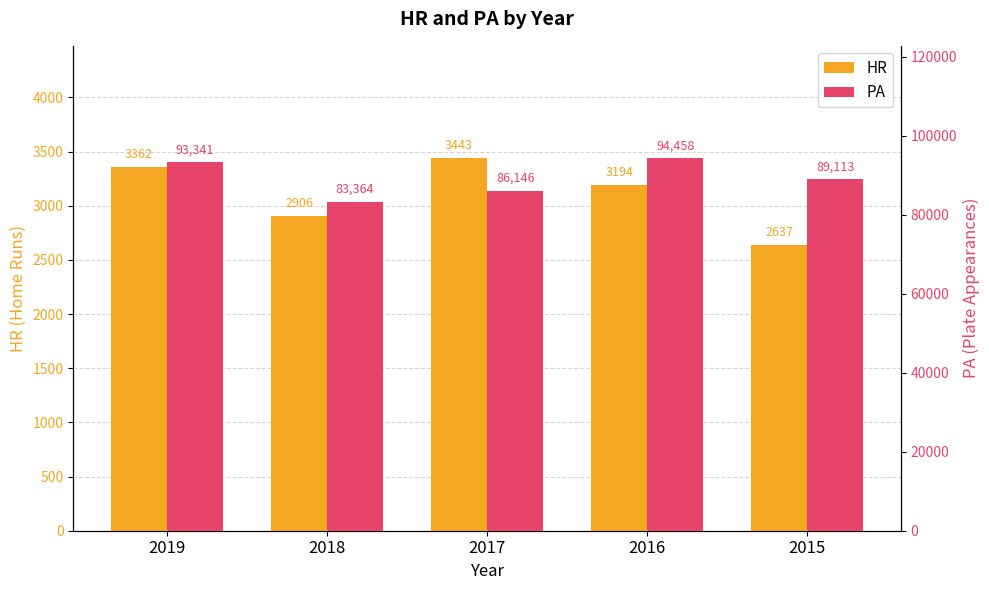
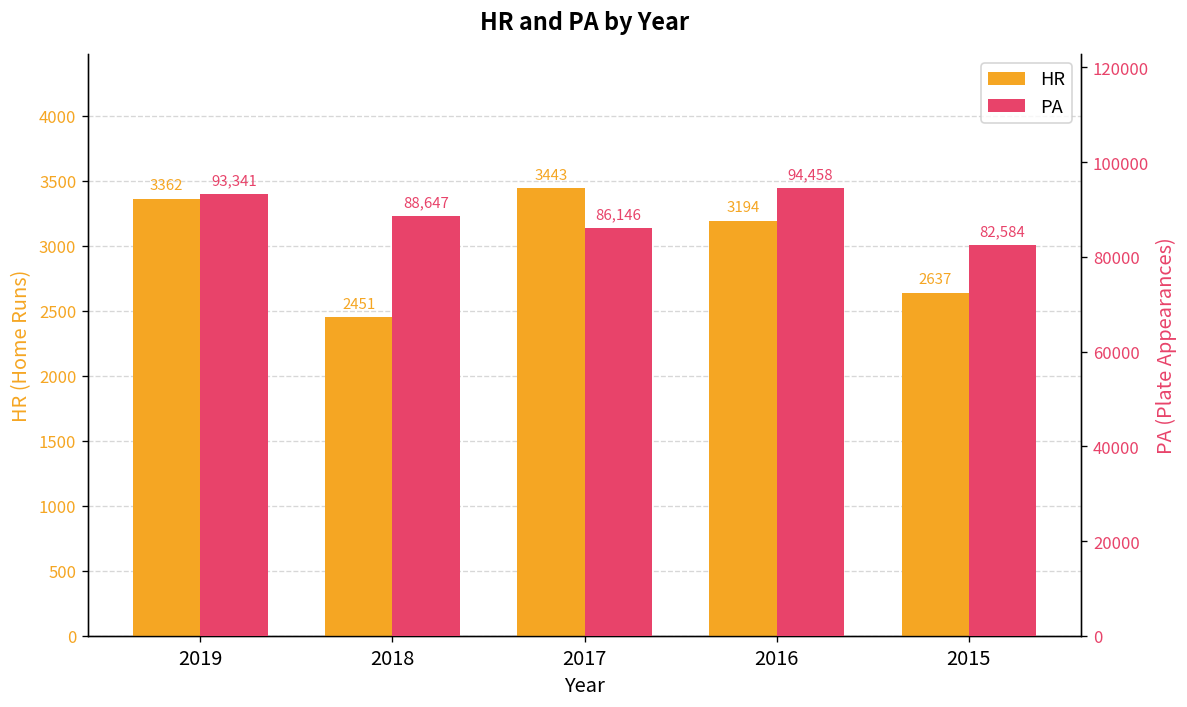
  {
    "HR": {
      "2019": "3362",
-     "2018": "2906",
+     "2018": "2451",
      "2017": "3443",
      "2016": "3194",
      "2015": "2637"
    },
    "PA": {
      "2019": "93,341",
-     "2018": "83,364",
+     "2018": "88,647",
      "2017": "86,146",
      "2016": "94,458",
-     "2015": "89,113"
+     "2015": "82,584"
    }
  }
